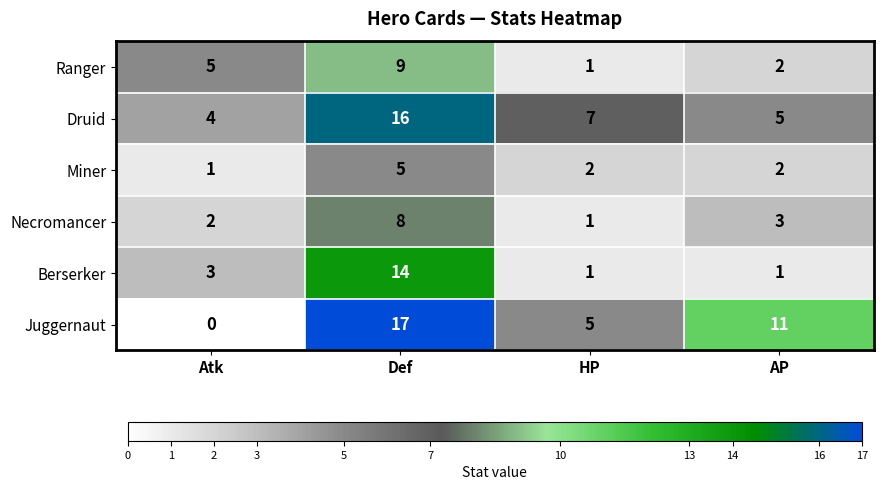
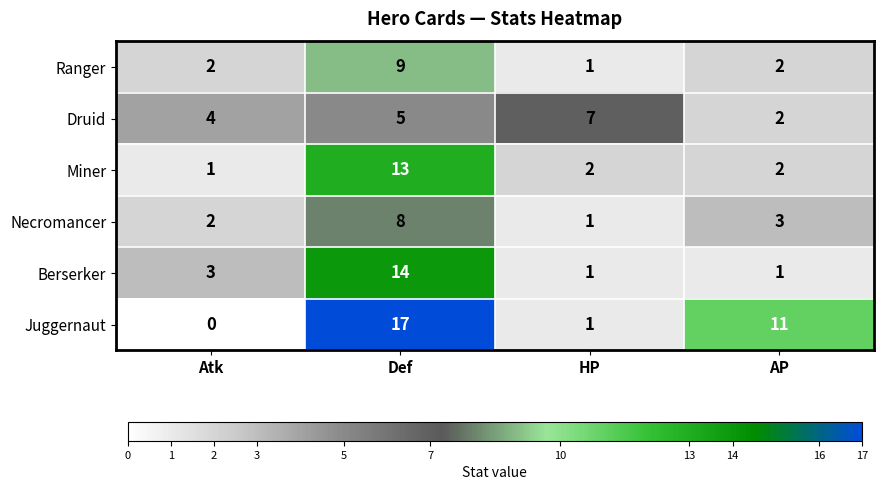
  {
    "Ranger": {
-     "Atk": 5,
+     "Atk": 2,
      "Def": 9,
      "HP": 1,
      "AP": 2
    },
    "Druid": {
      "Atk": 4,
-     "Def": 16,
+     "Def": 5,
      "HP": 7,
-     "AP": 5
+     "AP": 2
    },
    "Miner": {
      "Atk": 1,
-     "Def": 5,
+     "Def": 13,
      "HP": 2,
      "AP": 2
    },
    "Necromancer": {
      "Atk": 2,
      "Def": 8,
      "HP": 1,
      "AP": 3
    },
    "Berserker": {
      "Atk": 3,
      "Def": 14,
      "HP": 1,
      "AP": 1
    },
    "Juggernaut": {
      "Atk": 0,
      "Def": 17,
-     "HP": 5,
+     "HP": 1,
      "AP": 11
    }
  }
